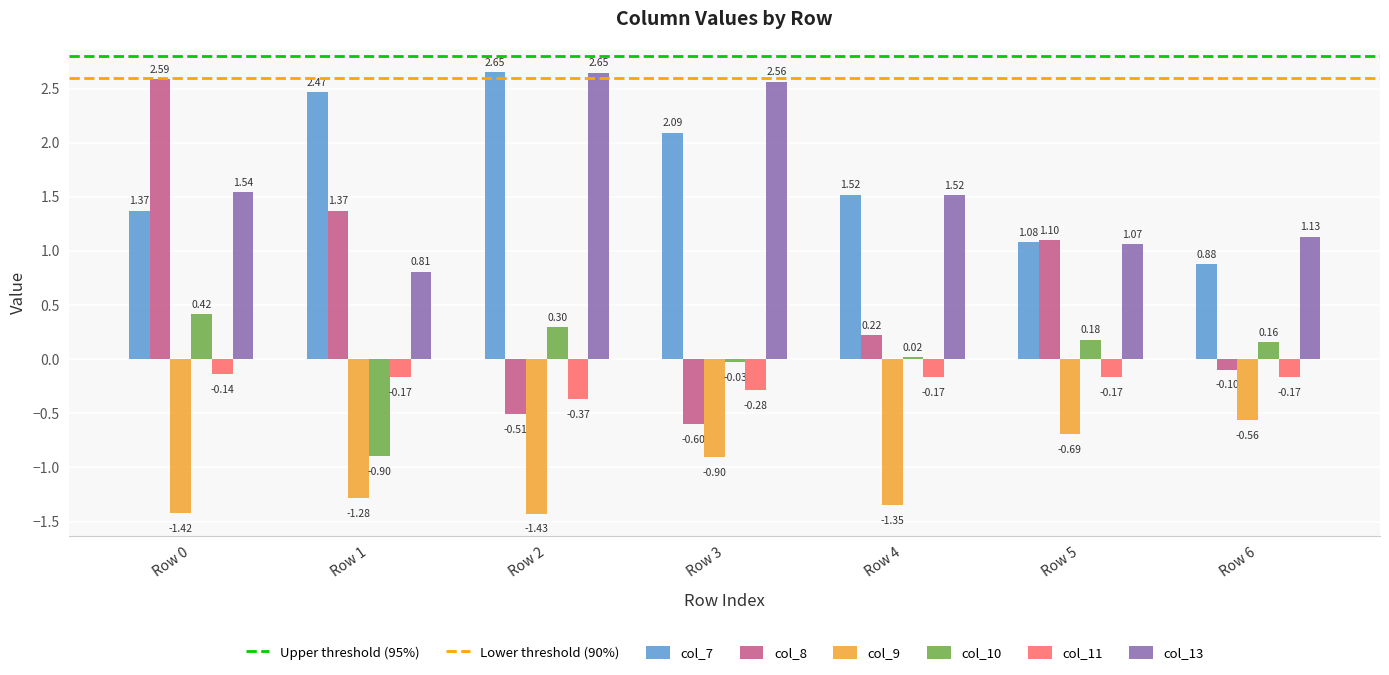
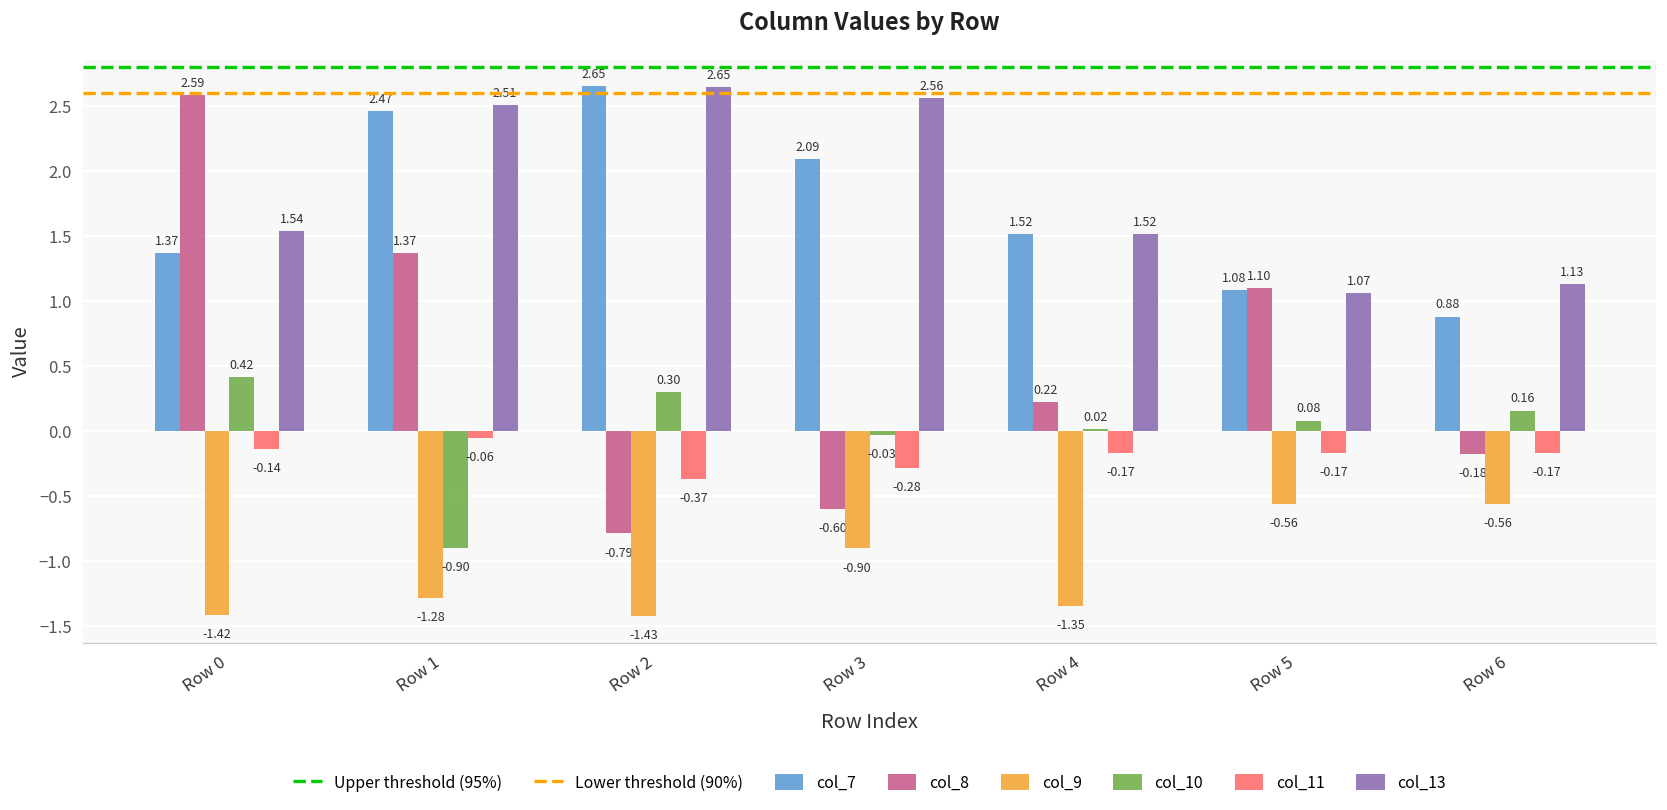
  {
    "col_7": {
      "Row 0": 1.37,
      "Row 1": 2.47,
      "Row 2": 2.65,
      "Row 3": 2.09,
      "Row 4": 1.52,
      "Row 5": 1.08,
      "Row 6": 0.88
    },
    "col_8": {
      "Row 0": 2.59,
      "Row 1": 1.37,
-     "Row 2": -0.51,
+     "Row 2": -0.79,
      "Row 3": -0.60,
      "Row 4": 0.22,
      "Row 5": 1.10,
-     "Row 6": -0.10
+     "Row 6": -0.18
    },
    "col_9": {
      "Row 0": -1.42,
      "Row 1": -1.28,
      "Row 2": -1.43,
      "Row 3": -0.90,
      "Row 4": -1.35,
-     "Row 5": -0.69,
+     "Row 5": -0.56,
      "Row 6": -0.56
    },
    "col_10": {
      "Row 0": 0.42,
      "Row 1": -0.90,
      "Row 2": 0.30,
      "Row 3": -0.03,
      "Row 4": 0.02,
-     "Row 5": 0.18,
+     "Row 5": 0.08,
      "Row 6": 0.16
    },
    "col_11": {
      "Row 0": -0.14,
-     "Row 1": -0.17,
+     "Row 1": -0.06,
      "Row 2": -0.37,
      "Row 3": -0.28,
      "Row 4": -0.17,
      "Row 5": -0.17,
      "Row 6": -0.17
    },
    "col_13": {
      "Row 0": 1.54,
-     "Row 1": 0.81,
+     "Row 1": 2.51,
      "Row 2": 2.65,
      "Row 3": 2.56,
      "Row 4": 1.52,
      "Row 5": 1.07,
      "Row 6": 1.13
    }
  }
